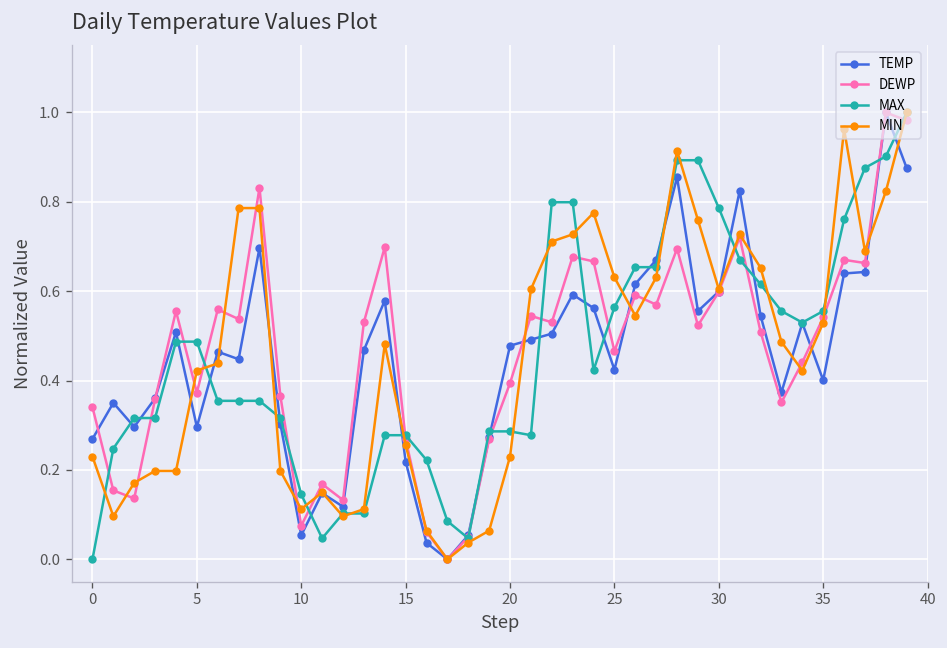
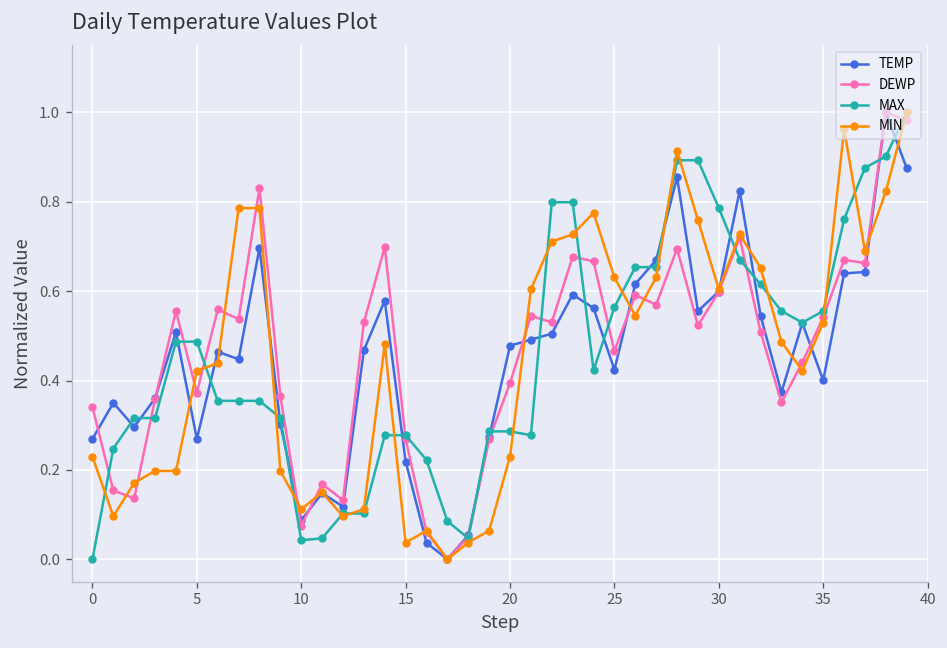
  {
    "TEMP": {
      "0": 0.27,
-     "5": 0.30,
-     "10": 0.05,
+     "5": 0.27,
+     "10": 0.09,
      "15": 0.22,
      "20": 0.48,
      "25": 0.42,
      "35": 0.40
    },
    "DEWP": {
      "0": 0.34,
      "5": 0.37,
      "10": 0.08,
      "15": 0.27,
      "20": 0.39,
      "25": 0.47,
      "35": 0.54
    },
    "MAX": {
      "0": 0.00,
      "5": 0.49,
-     "10": 0.15,
+     "10": 0.04,
      "15": 0.28,
      "20": 0.29,
      "25": 0.56,
      "30": 0.79,
      "35": 0.56
    },
    "MIN": {
      "0": 0.23,
      "5": 0.42,
      "10": 0.11,
-     "15": 0.26,
+     "15": 0.04,
      "20": 0.23,
      "25": 0.63,
      "35": 0.53
    }
  }
